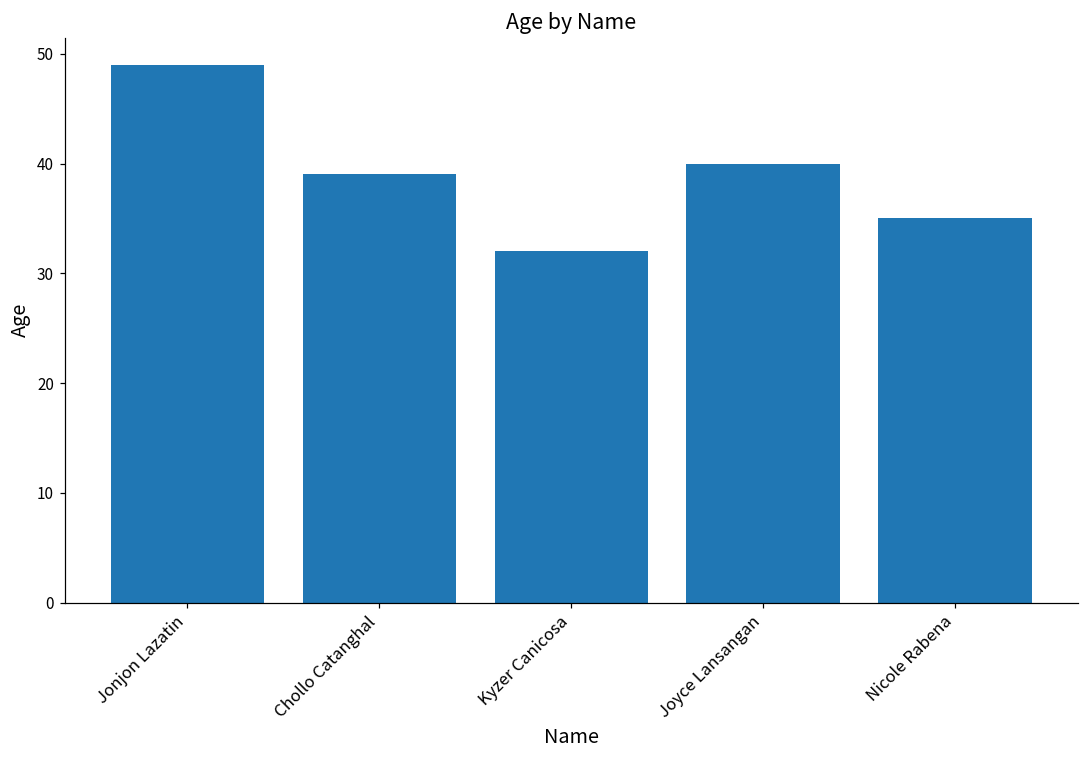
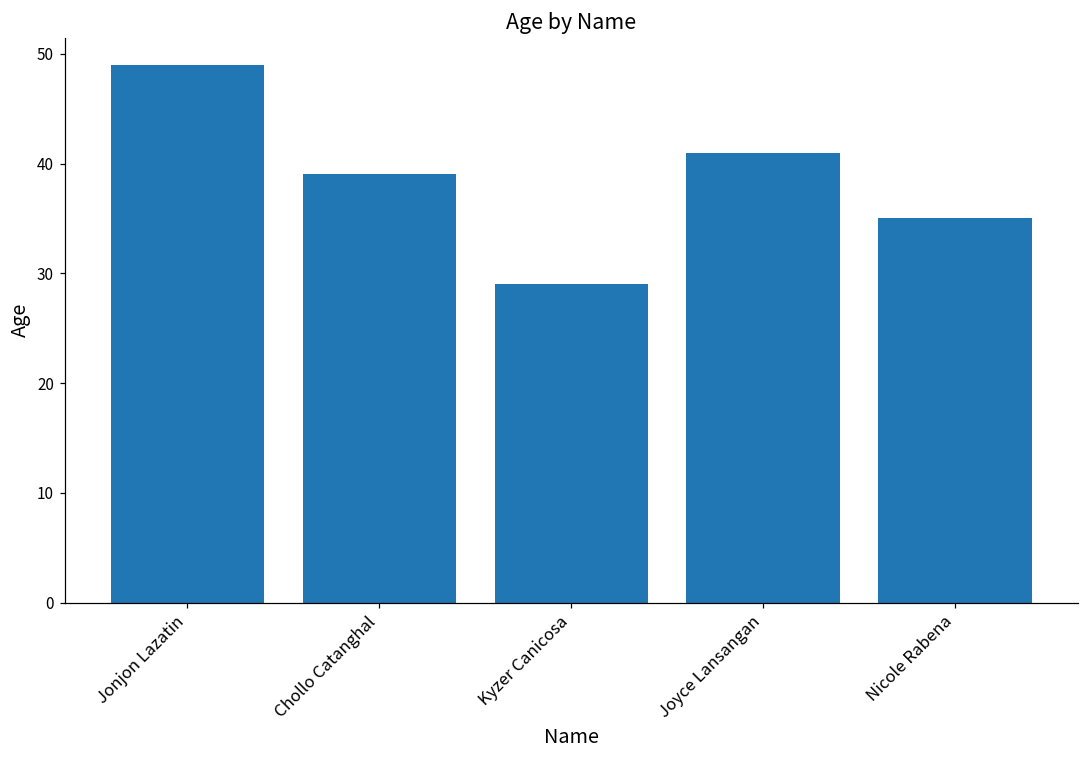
  {
    "Jonjon Lazatin": 49,
    "Chollo Catanghal": 39,
-   "Kyzer Canicosa": 32,
-   "Joyce Lansangan": 40,
+   "Kyzer Canicosa": 29,
+   "Joyce Lansangan": 41,
    "Nicole Rabena": 35
  }
